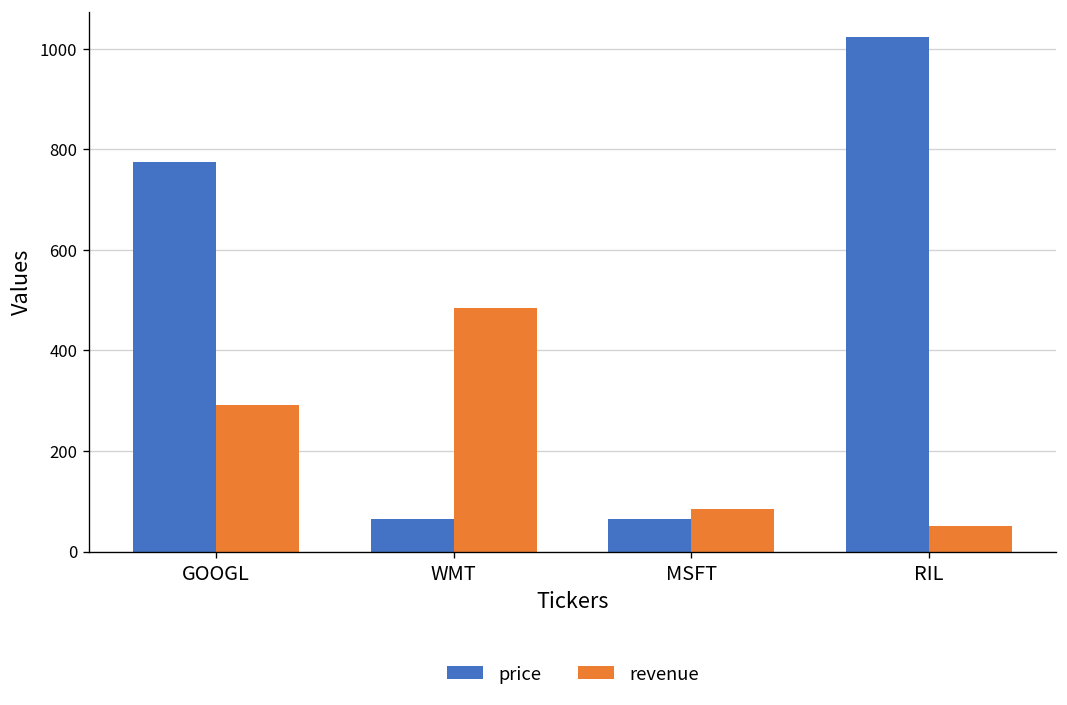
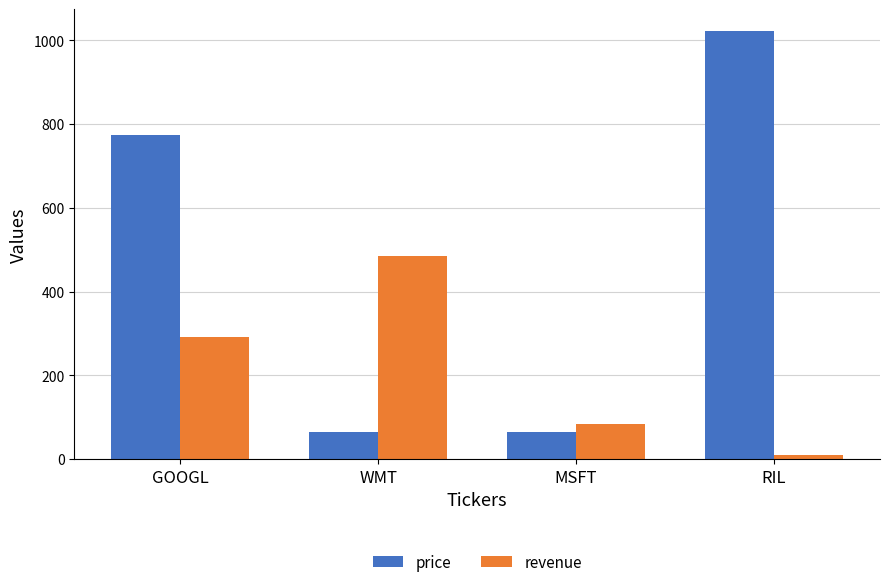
  {
    "price": {
      "GOOGL": 770,
      "WMT": 70,
      "MSFT": 70,
      "RIL": 1020
    },
    "revenue": {
      "GOOGL": 290,
      "WMT": 480,
      "MSFT": 90,
-     "RIL": 50
+     "RIL": 10
    }
  }
